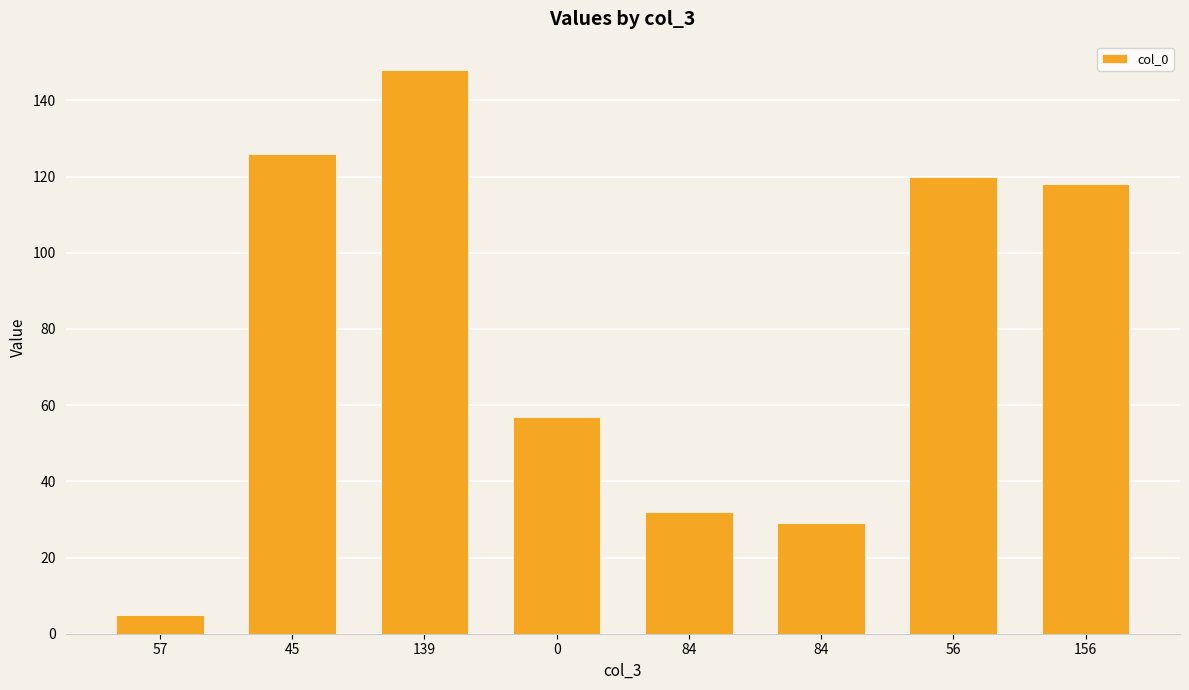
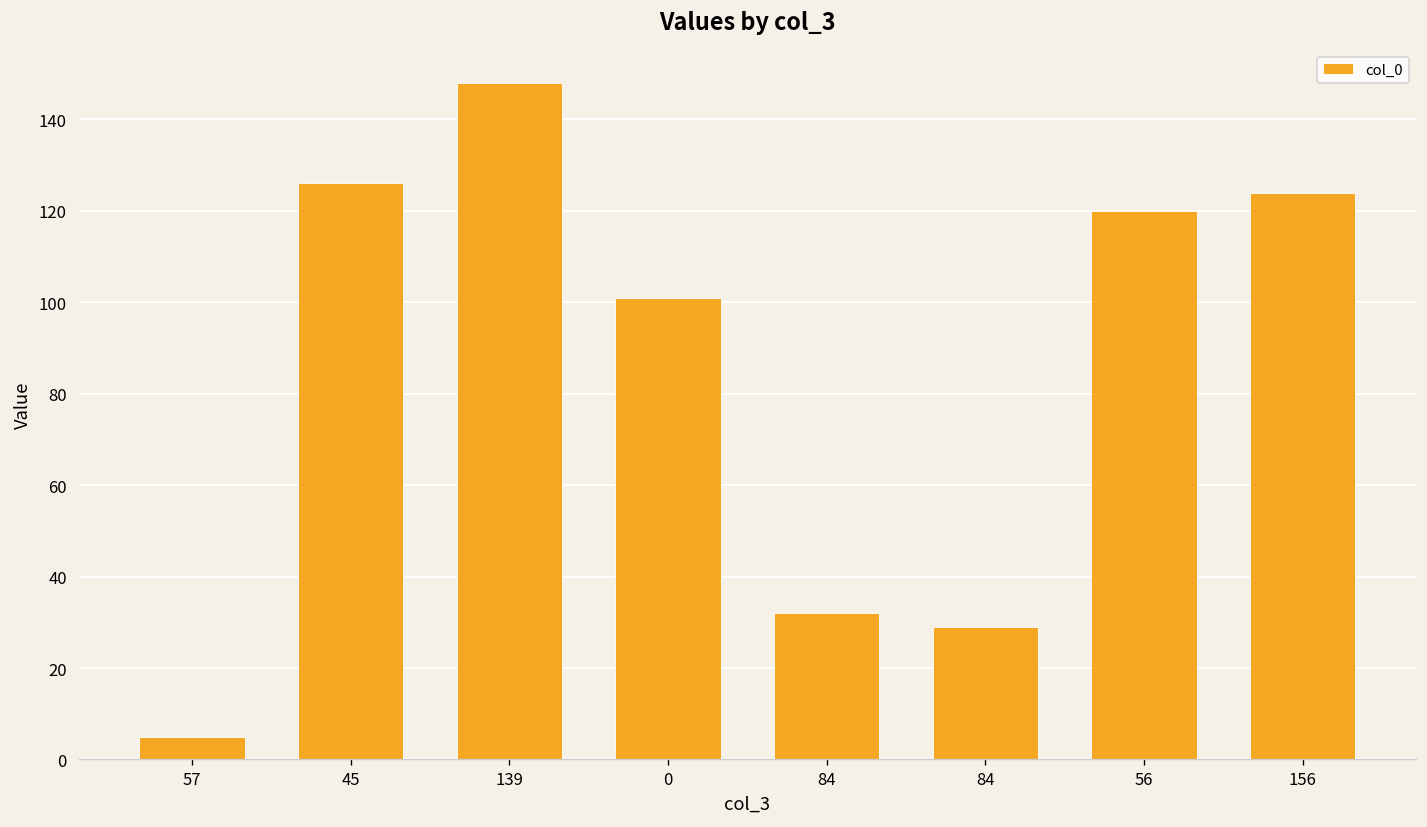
  {
    "57": 5,
    "45": 126,
    "139": 148,
-   "0": 57,
+   "0": 101,
    "56": 120,
-   "156": 118
+   "156": 124
  }
